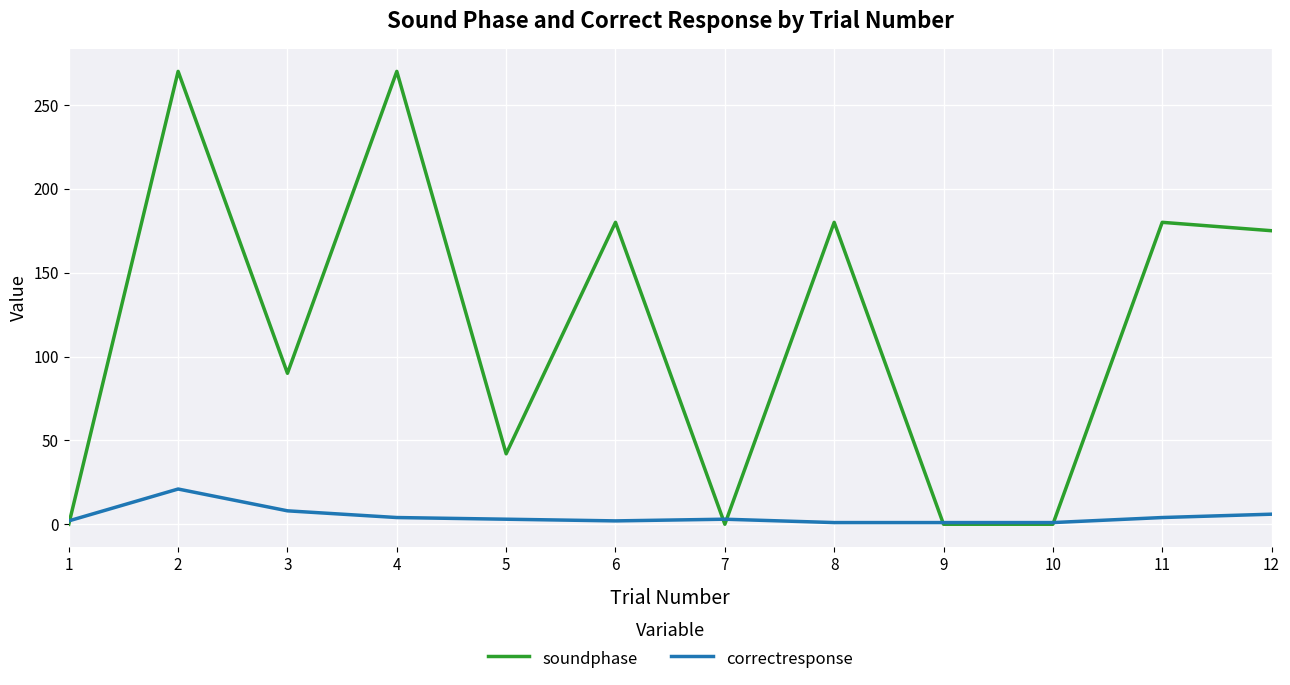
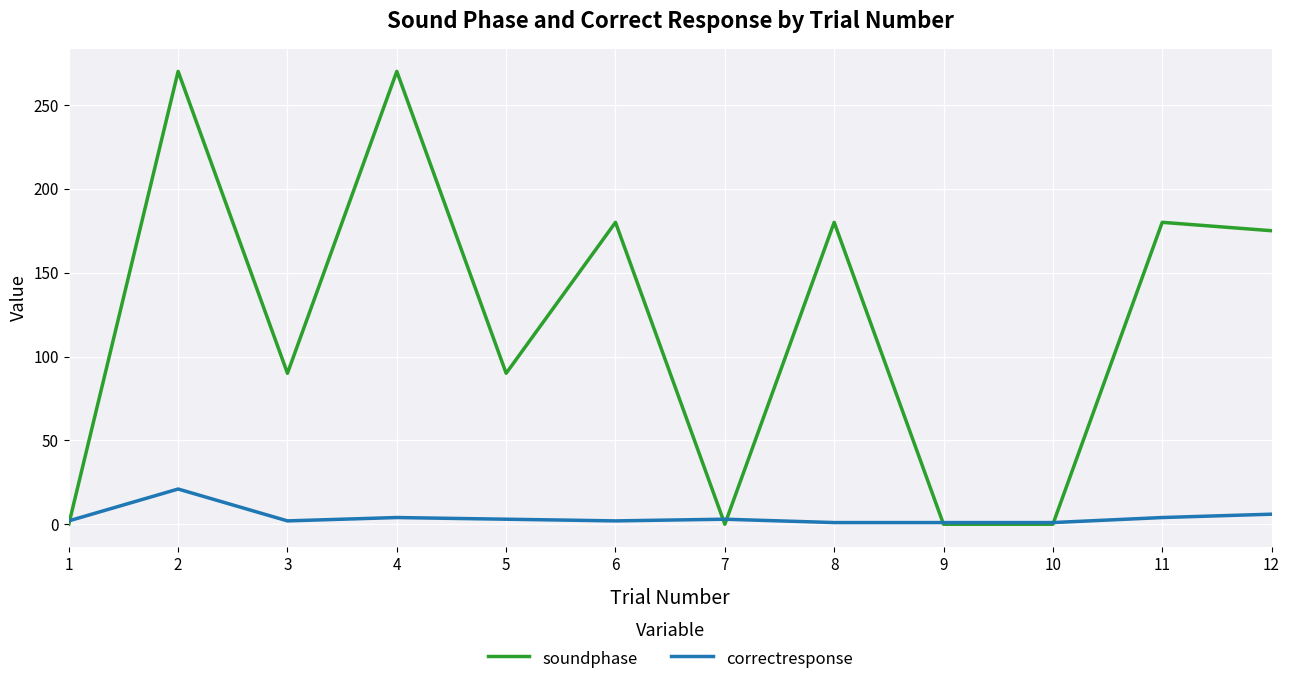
  {
    "soundphase": {
      "1": 0,
      "2": 270,
      "3": 90,
      "4": 270,
-     "5": 42,
+     "5": 90,
      "6": 180,
      "7": 0,
      "8": 180,
      "11": 180,
      "12": 175
    },
    "correctresponse": {
      "1": 2,
      "2": 21,
-     "3": 8,
+     "3": 2,
      "4": 4,
      "5": 3,
      "6": 2,
      "7": 3,
      "8": 1,
      "11": 4,
      "12": 6
    }
  }
